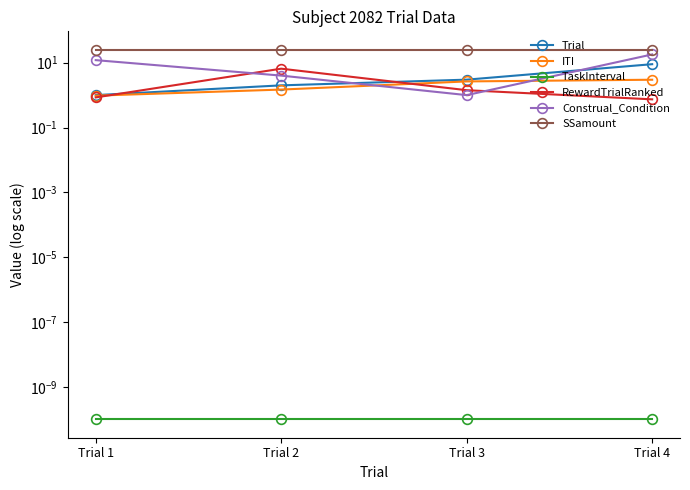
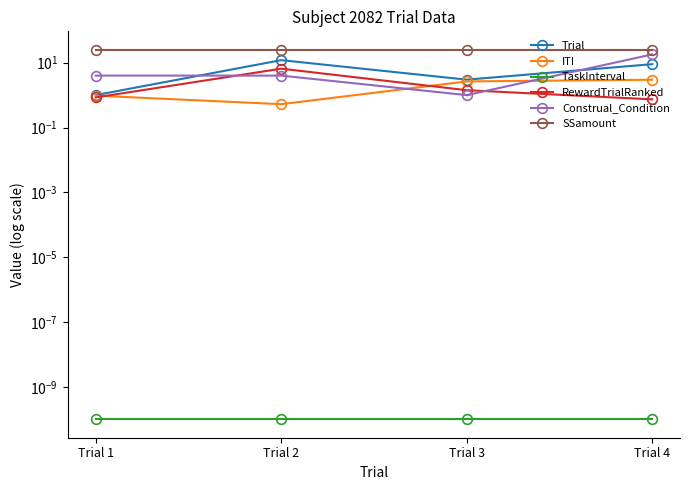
  {
    "Trial": {
-     "Trial 2": 2,
+     "Trial 2": 12,
      "Trial 4": 9
    },
    "ITI": {
-     "Trial 2": 1,
+     "Trial 2": 0.5,
      "Trial 4": 3
    },
    "TaskInterval": {
      "Trial 1": 0.00000000010,
      "Trial 2": 0.00000000010,
      "Trial 3": 0.00000000010,
      "Trial 4": 0.00000000010
    },
    "RewardTrialRanked": {
      "Trial 2": 7,
      "Trial 3": 1,
      "Trial 4": 0.7
    },
    "Construal_Condition": {
-     "Trial 1": 12,
+     "Trial 1": 4,
      "Trial 2": 4,
      "Trial 3": 1,
      "Trial 4": 20
    },
    "SSamount": {
      "Trial 1": 30,
      "Trial 2": 30,
      "Trial 3": 30,
      "Trial 4": 30
    }
  }
